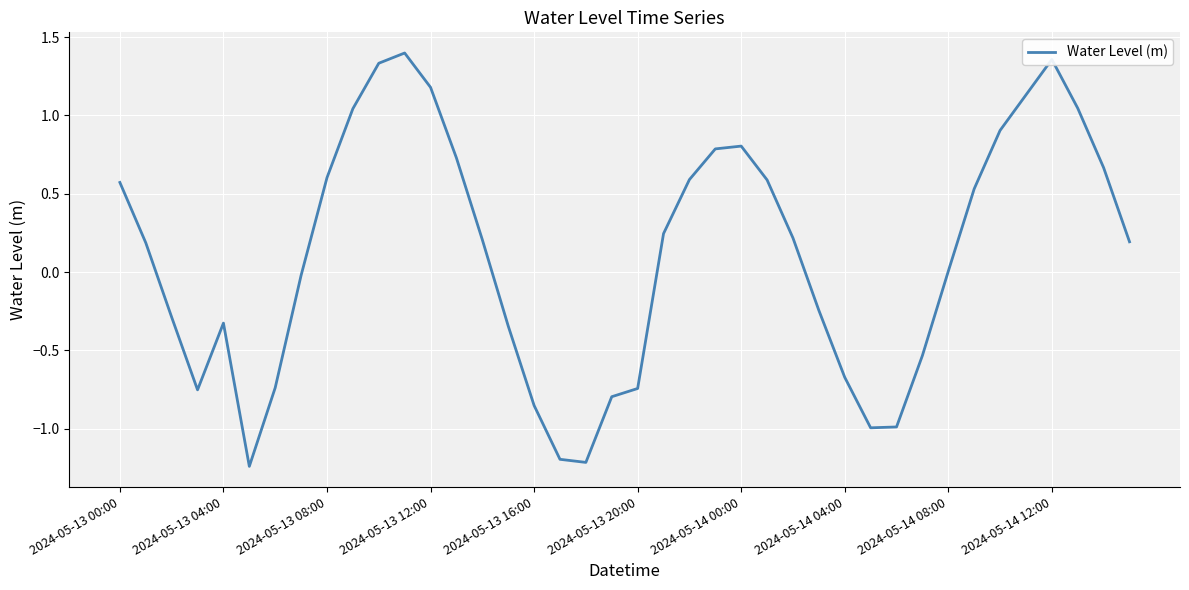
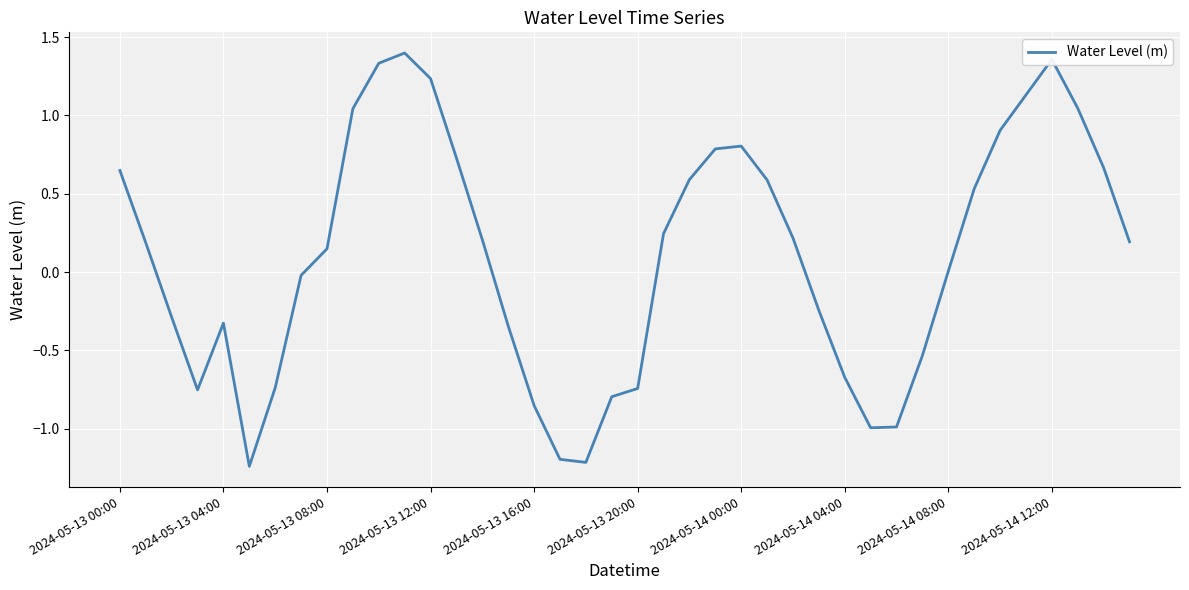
  {
-   "2024-05-13 00:00": 0.57,
+   "2024-05-13 00:00": 0.65,
    "2024-05-13 04:00": -0.33,
-   "2024-05-13 08:00": 0.60,
-   "2024-05-13 12:00": 1.18,
+   "2024-05-13 08:00": 0.15,
+   "2024-05-13 12:00": 1.24,
    "2024-05-13 16:00": -0.85,
    "2024-05-13 20:00": -0.74,
    "2024-05-14 00:00": 0.80,
    "2024-05-14 04:00": -0.67,
    "2024-05-14 08:00": 0.01
  }
